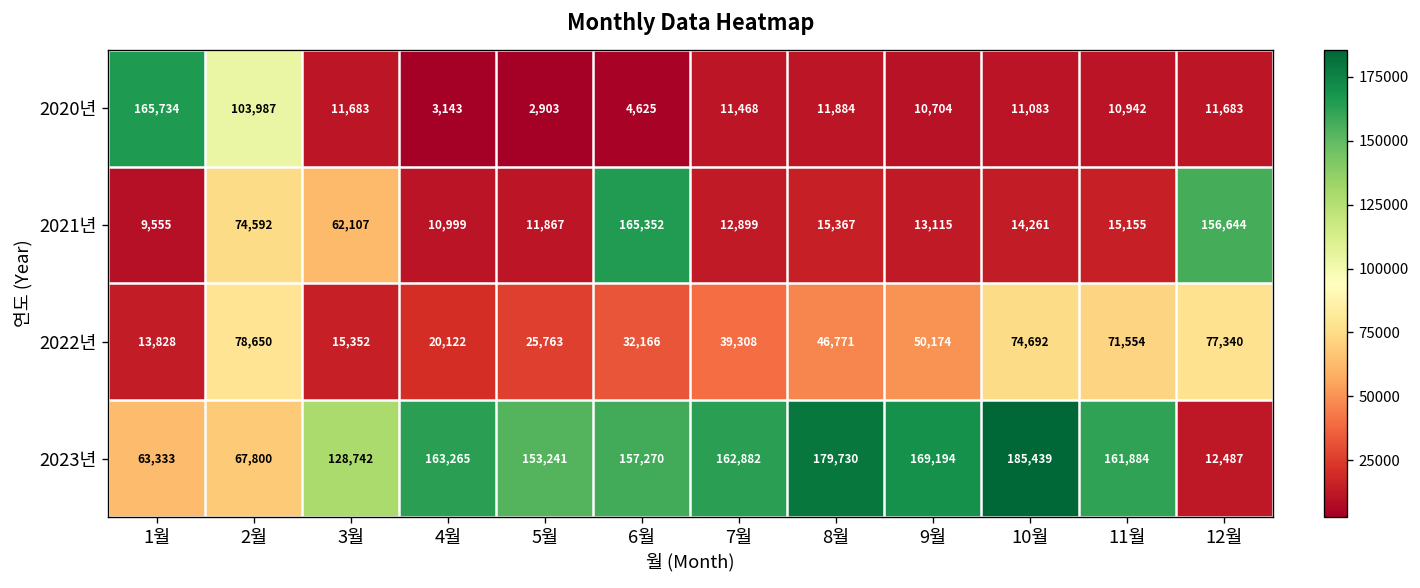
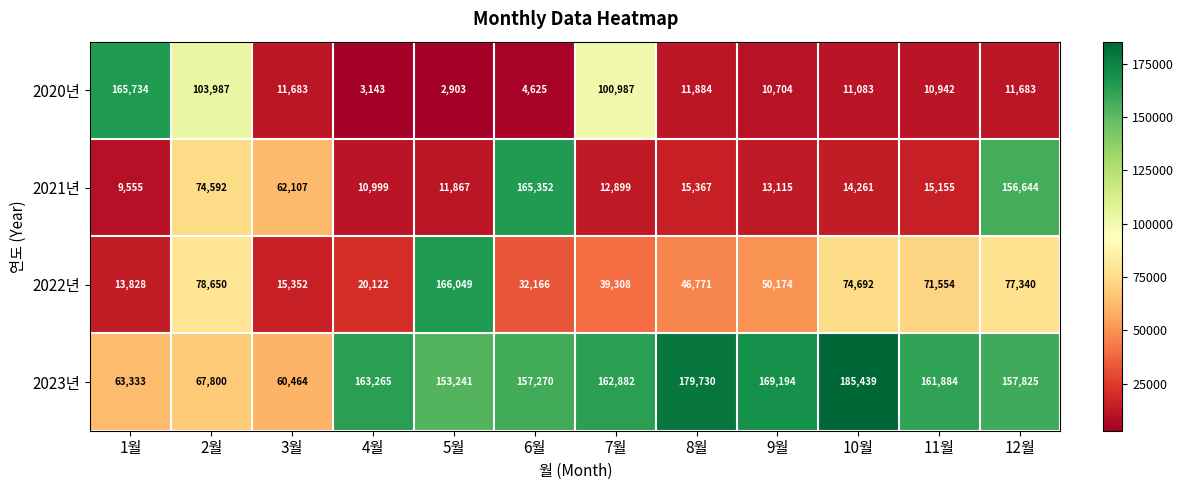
  {
    "2020년": {
      "1월": "165,734",
      "2월": "103,987",
      "3월": "11,683",
      "4월": "3,143",
      "5월": "2,903",
      "6월": "4,625",
-     "7월": "11,468",
+     "7월": "100,987",
      "8월": "11,884",
      "9월": "10,704",
      "10월": "11,083",
      "11월": "10,942",
      "12월": "11,683"
    },
    "2021년": {
      "1월": "9,555",
      "2월": "74,592",
      "3월": "62,107",
      "4월": "10,999",
      "5월": "11,867",
      "6월": "165,352",
      "7월": "12,899",
      "8월": "15,367",
      "9월": "13,115",
      "10월": "14,261",
      "11월": "15,155",
      "12월": "156,644"
    },
    "2022년": {
      "1월": "13,828",
      "2월": "78,650",
      "3월": "15,352",
      "4월": "20,122",
-     "5월": "25,763",
+     "5월": "166,049",
      "6월": "32,166",
      "7월": "39,308",
      "8월": "46,771",
      "9월": "50,174",
      "10월": "74,692",
      "11월": "71,554",
      "12월": "77,340"
    },
    "2023년": {
      "1월": "63,333",
      "2월": "67,800",
-     "3월": "128,742",
+     "3월": "60,464",
      "4월": "163,265",
      "5월": "153,241",
      "6월": "157,270",
      "7월": "162,882",
      "8월": "179,730",
      "9월": "169,194",
      "10월": "185,439",
      "11월": "161,884",
-     "12월": "12,487"
+     "12월": "157,825"
    }
  }
